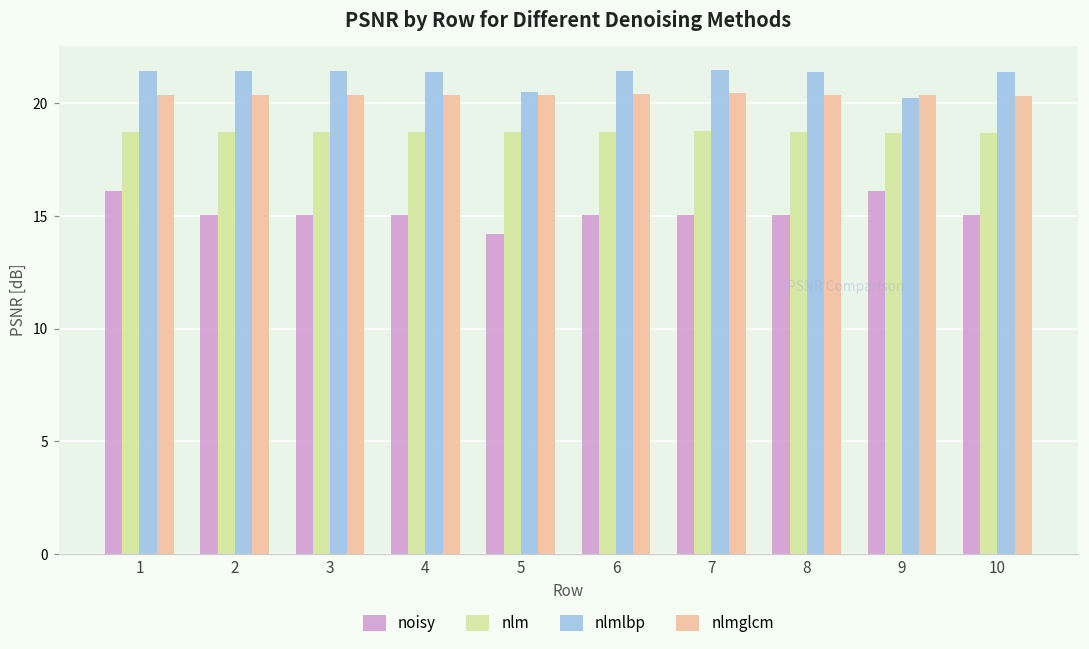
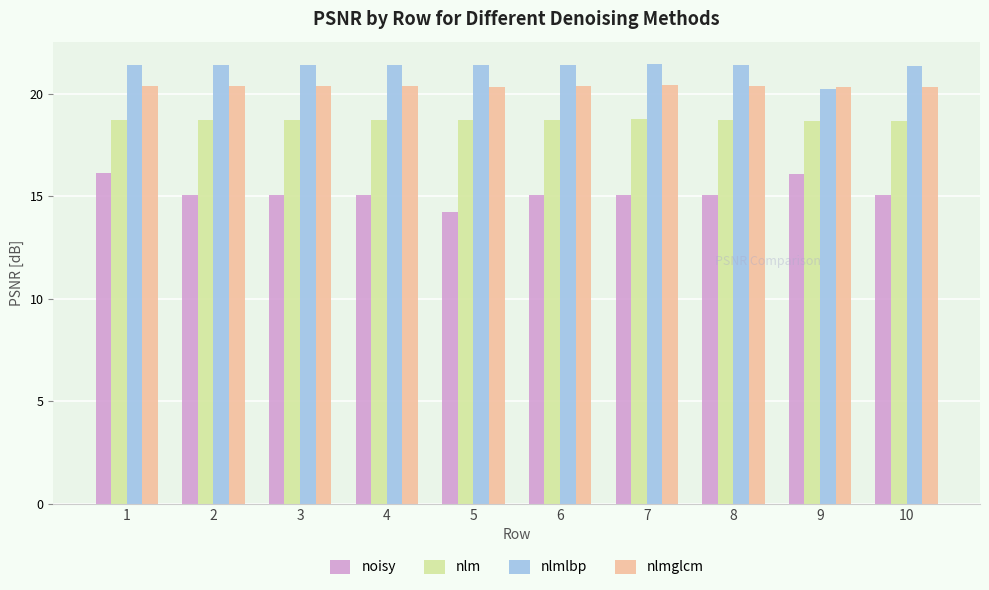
  {
    "noisy": {
      "1": 16.1,
      "2": 15.0,
      "3": 15.0,
      "4": 15.1,
      "5": 14.2,
      "6": 15.1,
      "7": 15.1,
      "8": 15.1,
      "9": 16.1,
      "10": 15.0
    },
    "nlmlbp": {
      "1": 21.4,
      "2": 21.4,
      "3": 21.4,
      "4": 21.4,
-     "5": 20.5,
+     "5": 21.4,
      "6": 21.4,
      "7": 21.5,
      "8": 21.4,
      "9": 20.2,
      "10": 21.4
    }
  }
